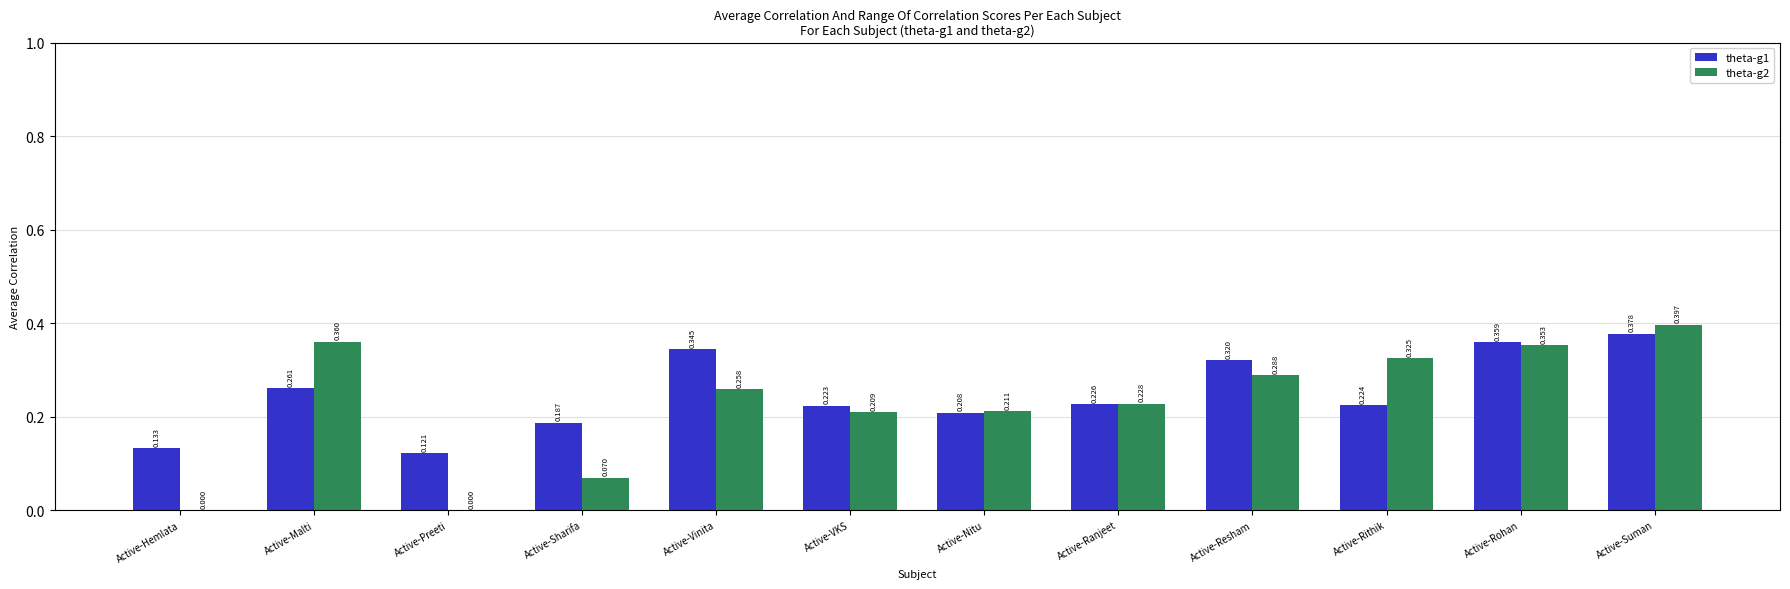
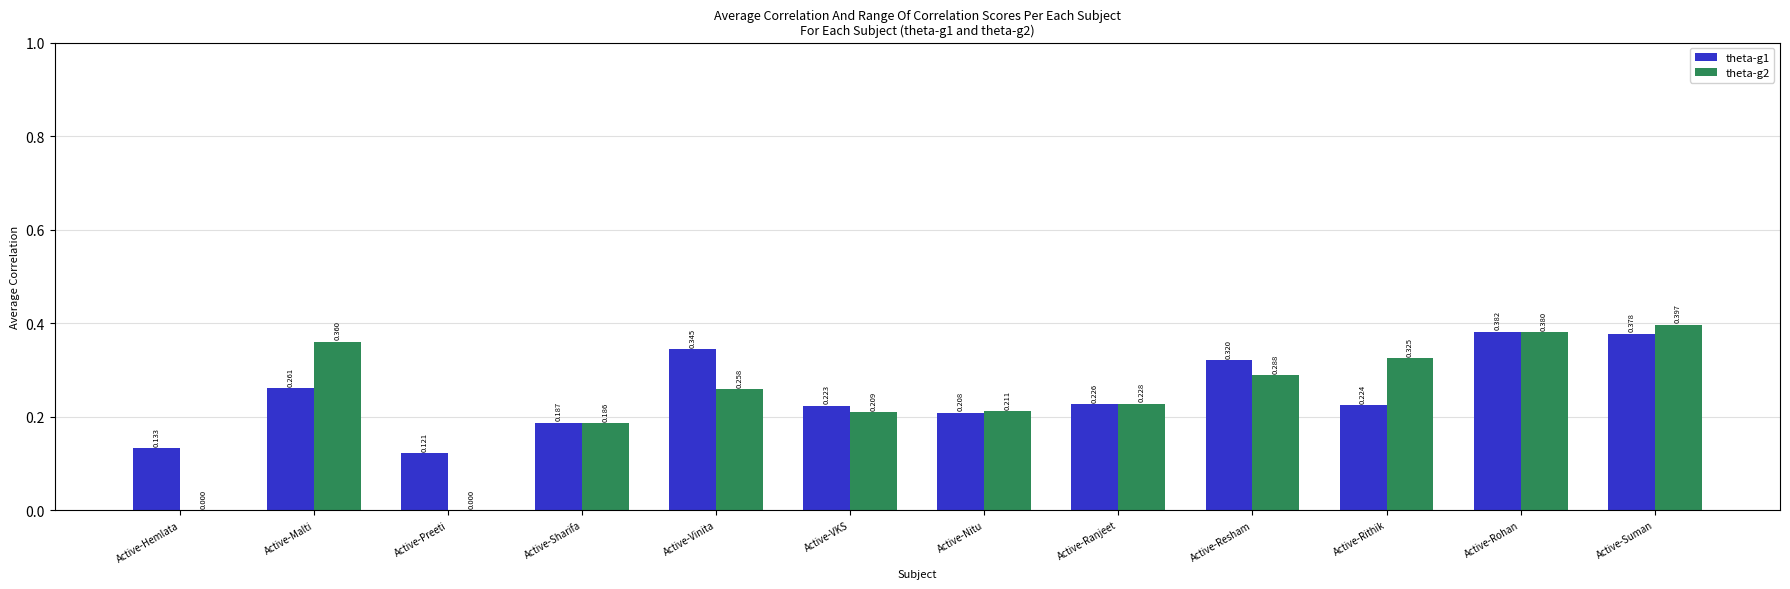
  {
    "theta-g1": {
      "Active-Hemlata": 0.133,
      "Active-Malti": 0.261,
      "Active-Preeti": 0.121,
      "Active-Sharifa": 0.187,
      "Active-Vinita": 0.345,
      "Active-VKS": 0.223,
      "Active-Nitu": 0.208,
      "Active-Ranjeet": 0.226,
      "Active-Resham": 0.320,
      "Active-Rithik": 0.224,
-     "Active-Rohan": 0.359,
+     "Active-Rohan": 0.382,
      "Active-Suman": 0.378
    },
    "theta-g2": {
      "Active-Hemlata": 0.000,
      "Active-Malti": 0.360,
      "Active-Preeti": 0.000,
-     "Active-Sharifa": 0.070,
+     "Active-Sharifa": 0.186,
      "Active-Vinita": 0.258,
      "Active-VKS": 0.209,
      "Active-Nitu": 0.211,
      "Active-Ranjeet": 0.228,
      "Active-Resham": 0.288,
      "Active-Rithik": 0.325,
-     "Active-Rohan": 0.353,
+     "Active-Rohan": 0.380,
      "Active-Suman": 0.397
    }
  }
